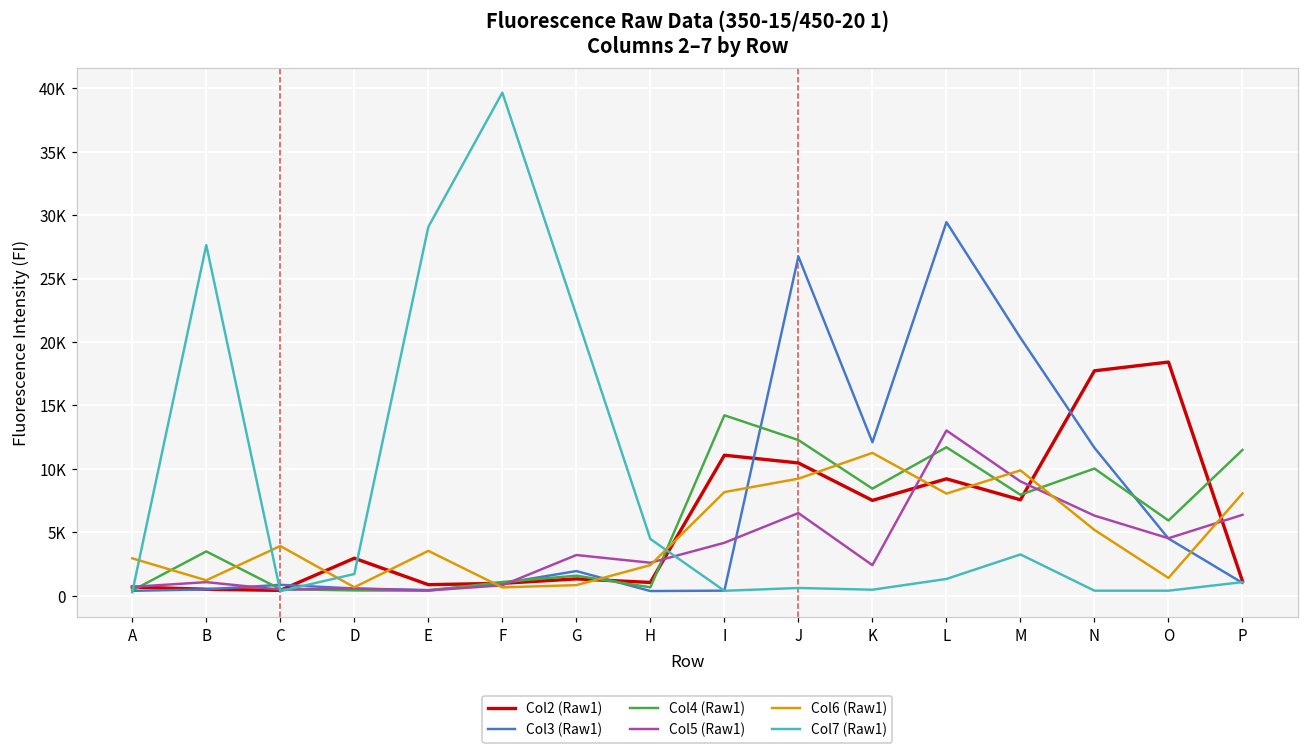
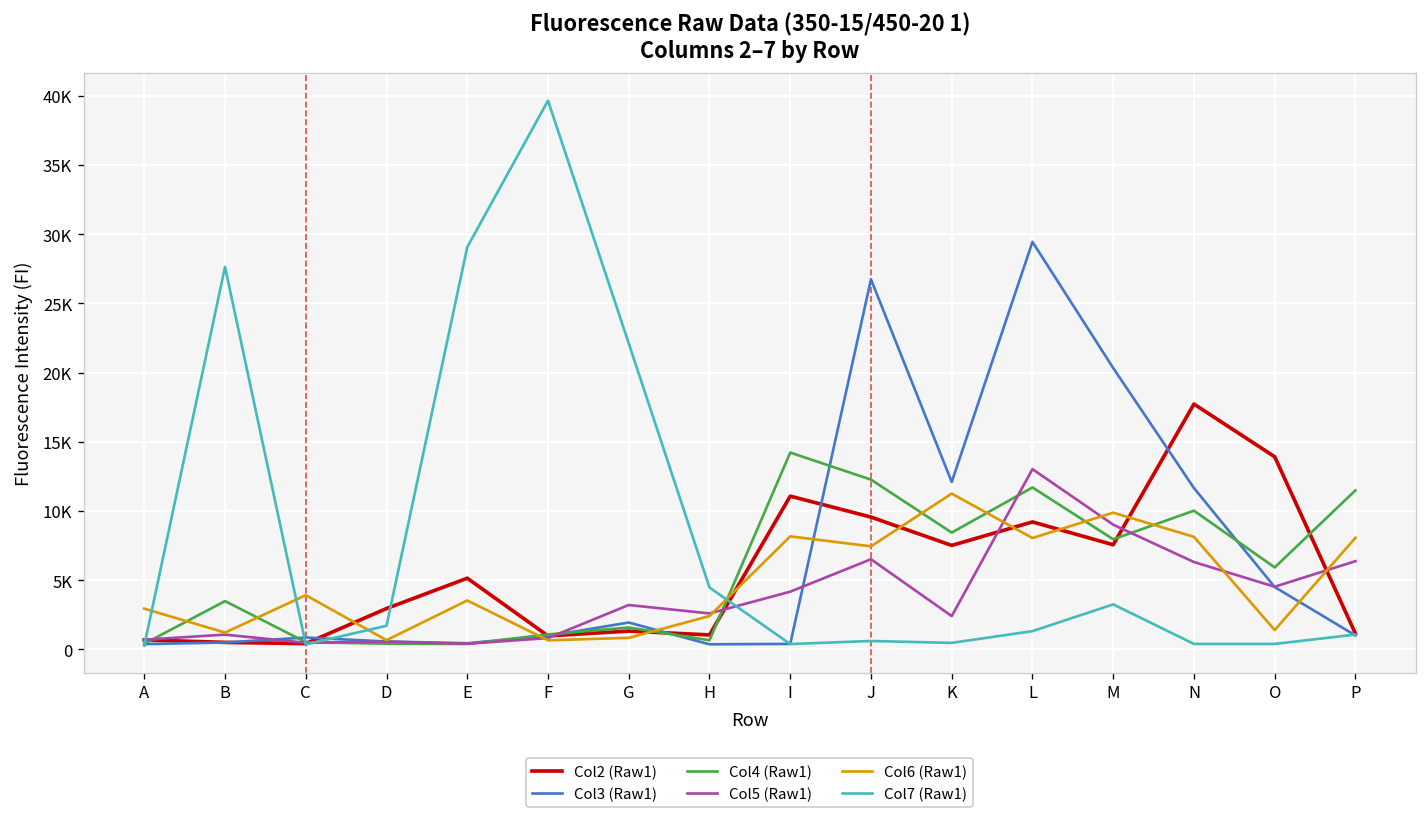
  {
    "Col2 (Raw1)": {
      "D": 3000,
-     "E": 900,
+     "E": 5100,
      "G": 1300,
      "H": 1000,
      "I": 11100,
-     "J": 10500,
+     "J": 9600,
      "K": 7500,
      "L": 9200,
      "M": 7600,
      "N": 17700,
-     "O": 18400
+     "O": 13900
    },
    "Col3 (Raw1)": {
      "C": 900,
      "G": 1900,
      "H": 400,
      "J": 26700,
      "K": 12100,
      "L": 29500,
      "M": 20300,
      "N": 11700
    },
    "Col4 (Raw1)": {
      "B": 3500,
      "G": 1600,
      "H": 700,
      "I": 14200,
      "J": 12300,
      "K": 8400,
      "L": 11700,
      "M": 8000,
      "N": 10000,
      "O": 5900,
      "P": 11500
    },
    "Col5 (Raw1)": {
      "G": 3200,
      "I": 4200,
      "J": 6500,
      "K": 2400,
      "L": 13000,
      "M": 9000,
      "N": 6300,
      "P": 6400
    },
    "Col6 (Raw1)": {
      "A": 2900,
      "C": 3900,
      "E": 3500,
      "G": 800,
      "I": 8200,
-     "J": 9200,
+     "J": 7400,
      "K": 11300,
      "L": 8000,
      "M": 9900,
-     "N": 5200,
+     "N": 8100,
      "O": 1400,
      "P": 8100
    },
    "Col7 (Raw1)": {
      "B": 27600,
      "D": 1700,
      "E": 29100,
      "F": 39700,
      "G": 22100,
      "H": 4500,
      "J": 600,
      "K": 500,
      "L": 1300,
      "M": 3300,
      "N": 400,
      "O": 400
    }
  }
